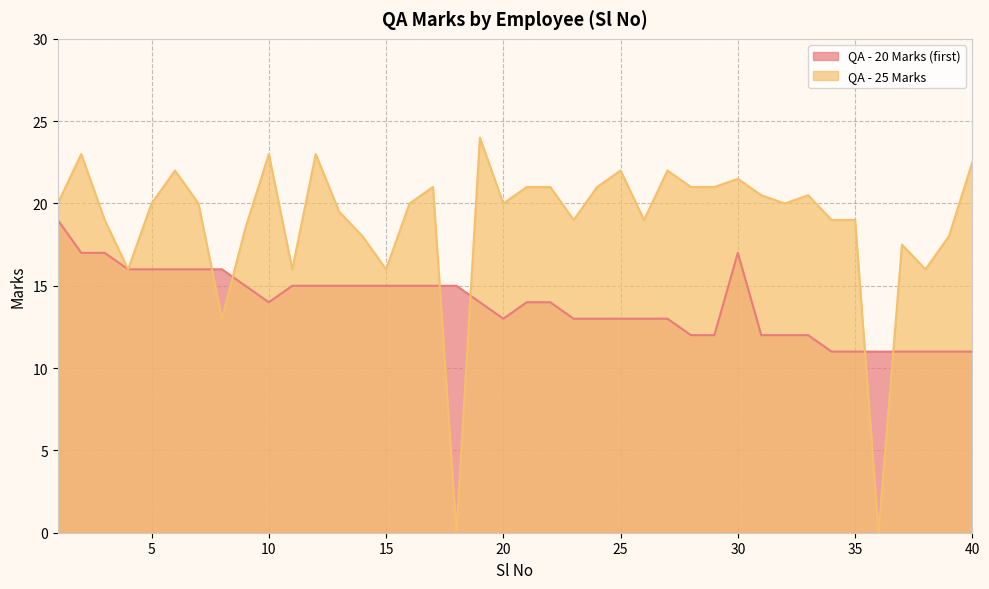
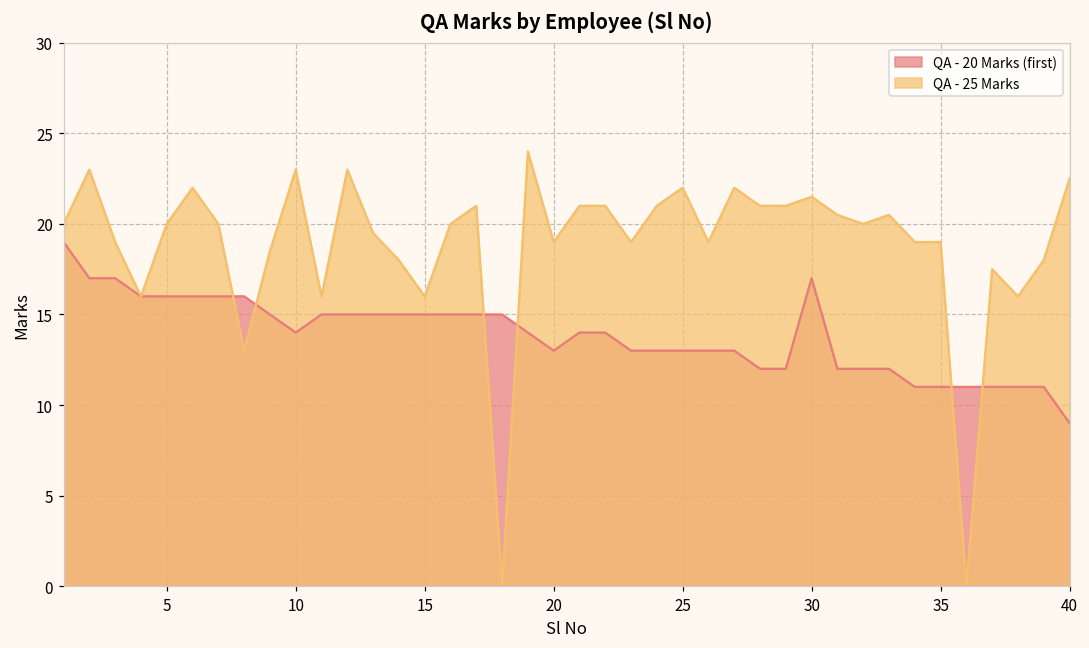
  {
    "QA - 20 Marks (first)": {
      "5": 16,
      "10": 14,
      "15": 15,
      "20": 13,
      "25": 13,
      "30": 17,
      "35": 11,
-     "40": 11
+     "40": 9
    },
    "QA - 25 Marks": {
      "5": 20,
      "10": 23,
      "15": 16,
-     "20": 20,
+     "20": 19,
      "25": 22,
      "30": 21.5,
      "35": 19,
      "40": 22.5
    }
  }
